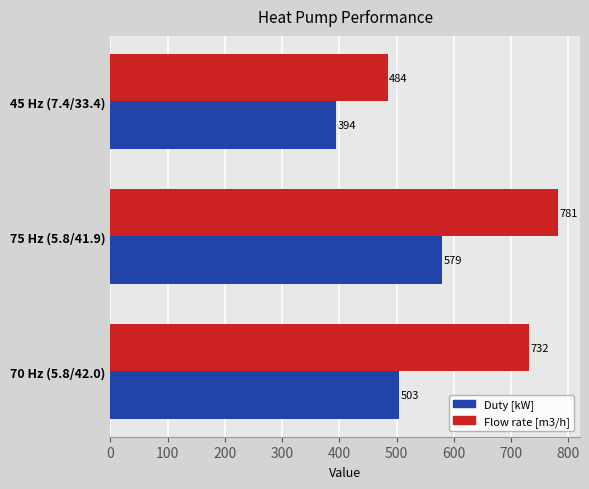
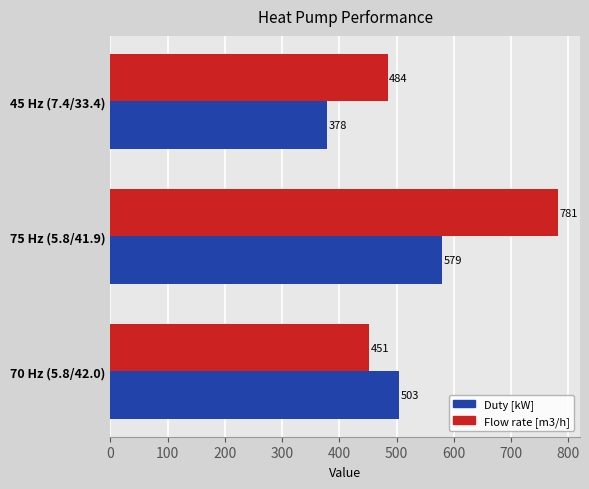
  {
    "Duty [kW]": {
-     "45 Hz (7.4/33.4)": 394,
+     "45 Hz (7.4/33.4)": 378,
      "75 Hz (5.8/41.9)": 579,
      "70 Hz (5.8/42.0)": 503
    },
    "Flow rate [m3/h]": {
      "45 Hz (7.4/33.4)": 484,
      "75 Hz (5.8/41.9)": 781,
-     "70 Hz (5.8/42.0)": 732
+     "70 Hz (5.8/42.0)": 451
    }
  }
